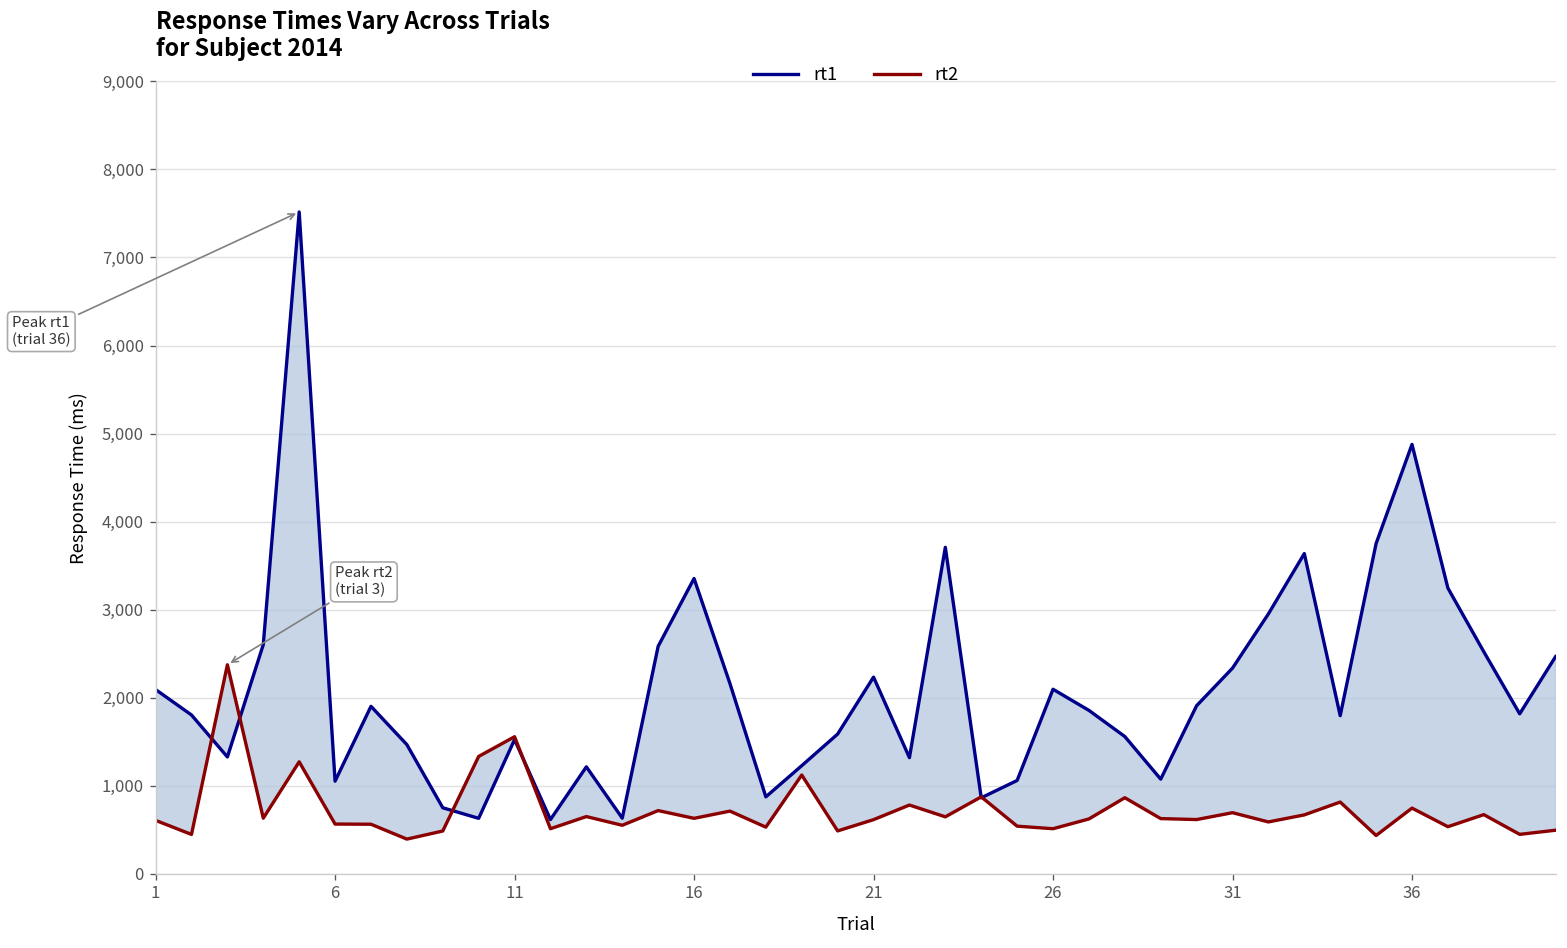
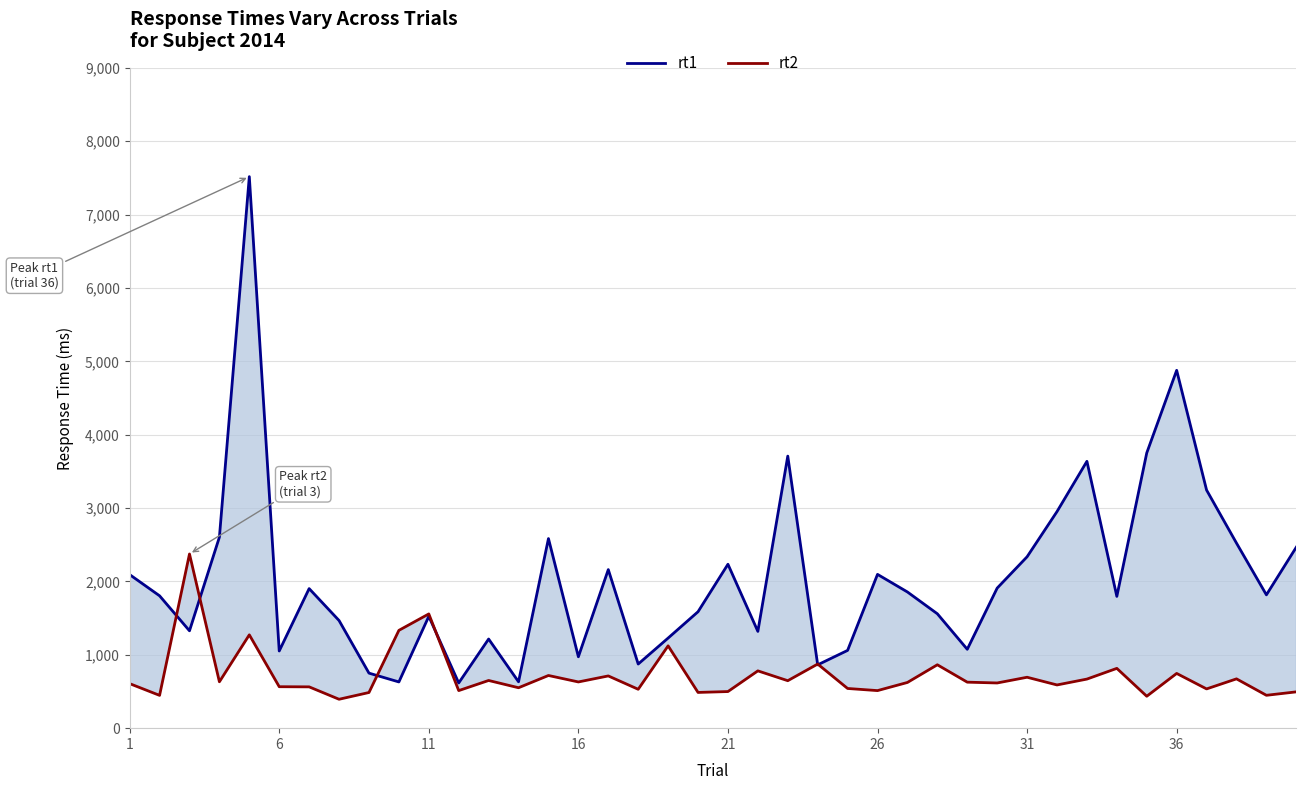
  {
    "rt1": {
      "1": "2,100",
      "6": "1,100",
-     "16": "3,400",
+     "16": "1,000",
      "21": "2,200",
      "26": "2,100",
      "31": "2,300",
      "36": "4,900"
    },
    "rt2": {
      "1": "600",
      "6": "600",
      "16": "600",
-     "21": "600",
+     "21": "500",
      "26": "500",
      "31": "700",
      "36": "700"
    }
  }
